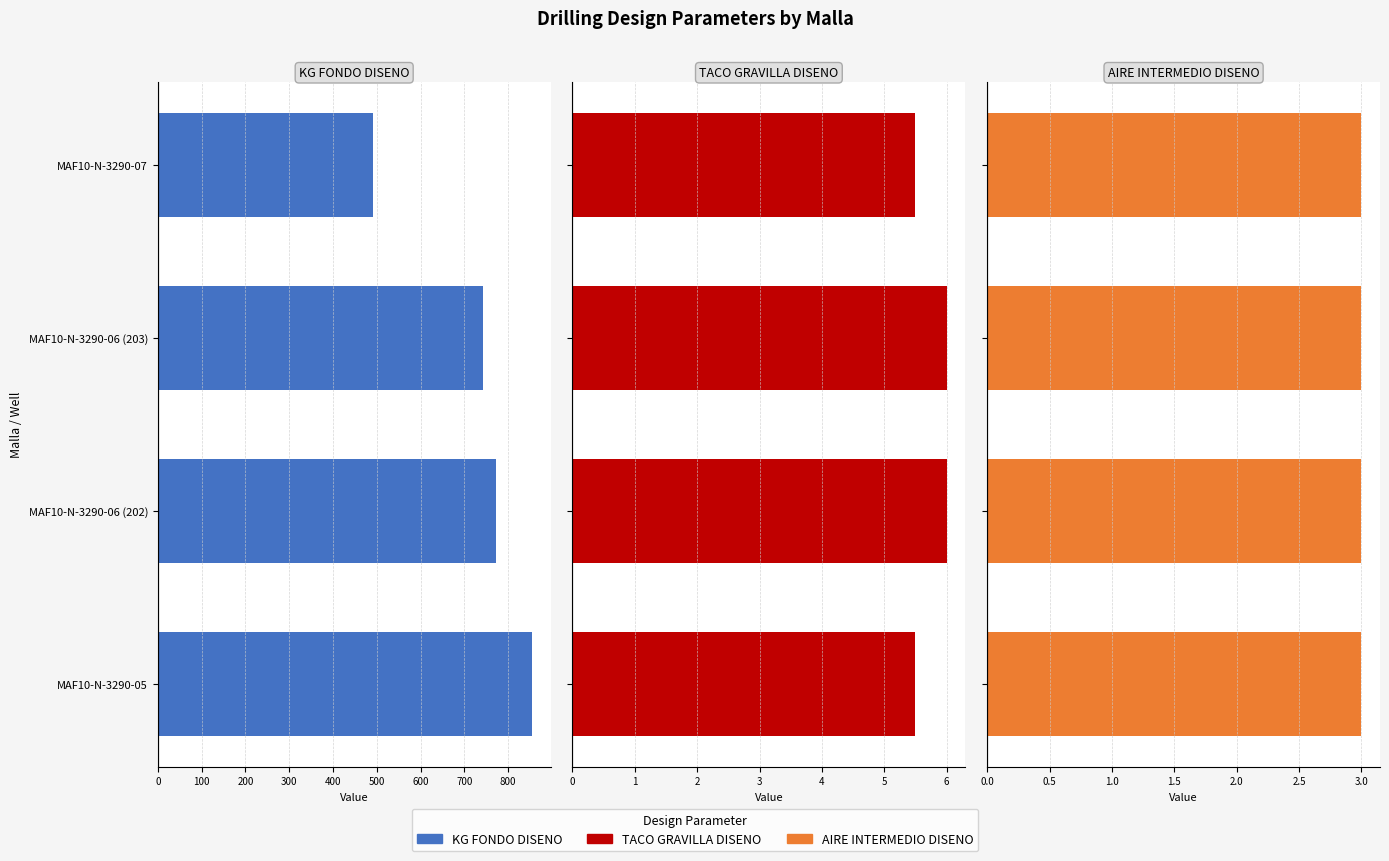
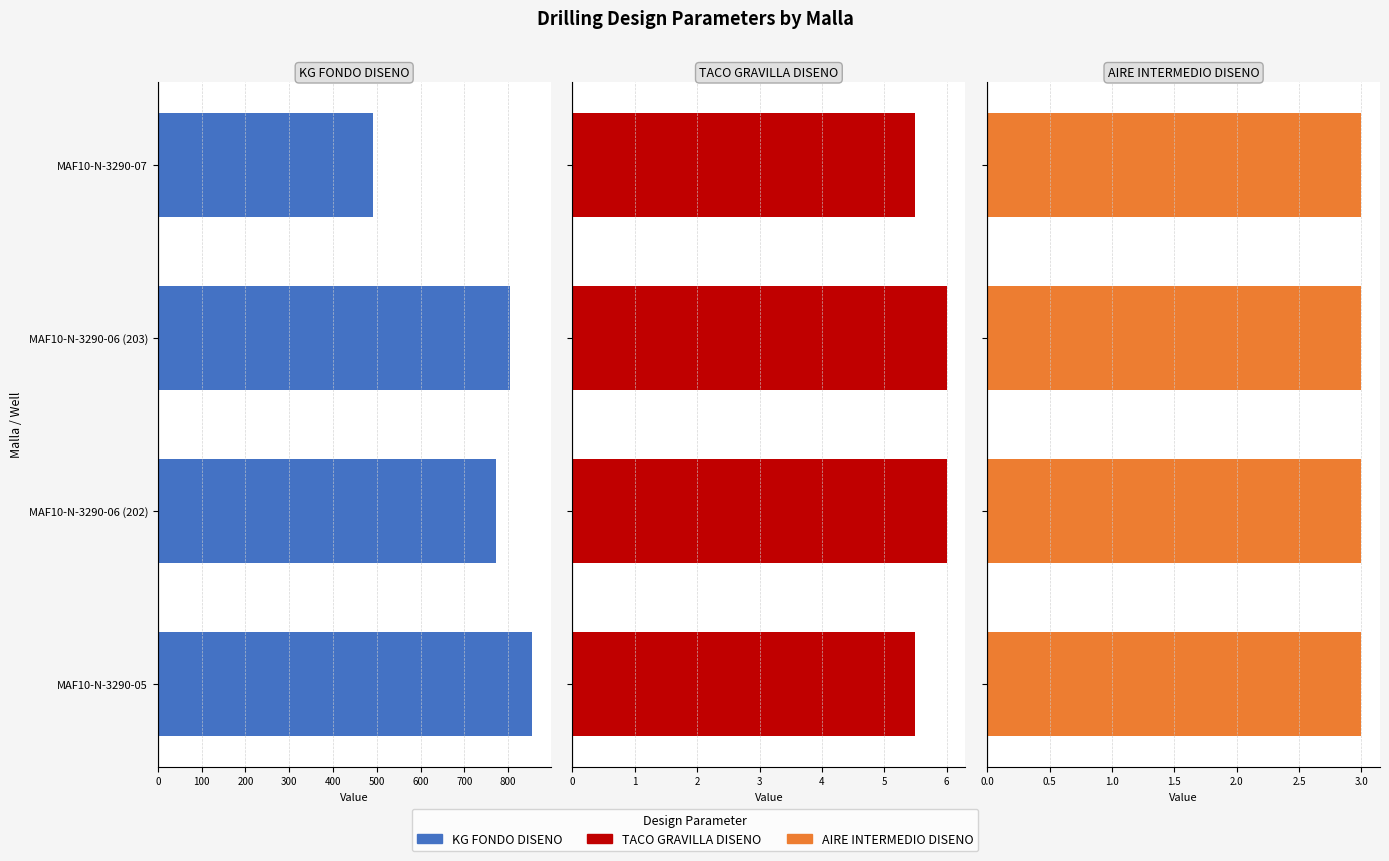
  {
    "KG FONDO DISENO": {
      "MAF10-N-3290-07": 490,
-     "MAF10-N-3290-06 (203)": 740,
+     "MAF10-N-3290-06 (203)": 800,
      "MAF10-N-3290-06 (202)": 770,
      "MAF10-N-3290-05": 850
    }
  }
